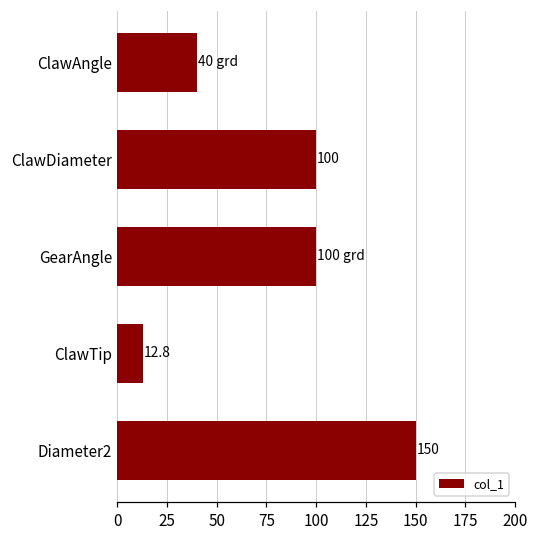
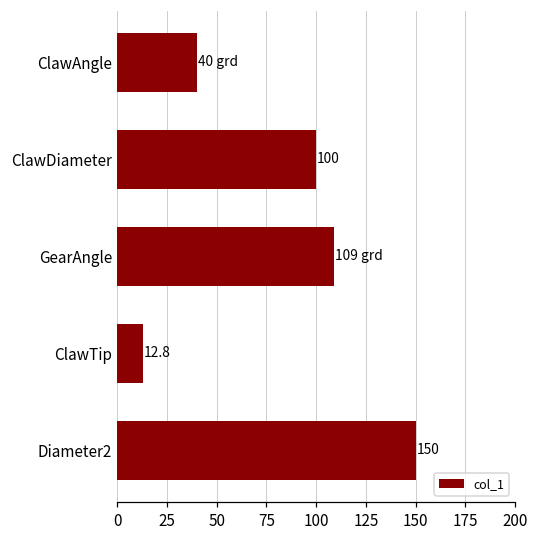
  {
    "ClawAngle": 40,
    "ClawDiameter": 100,
-   "GearAngle": 100,
+   "GearAngle": 109,
    "ClawTip": 12.8,
    "Diameter2": 150
  }
